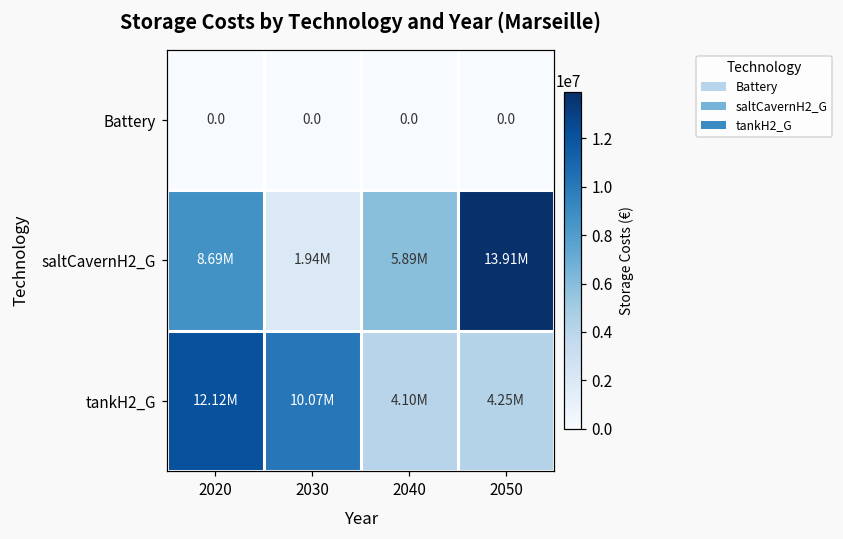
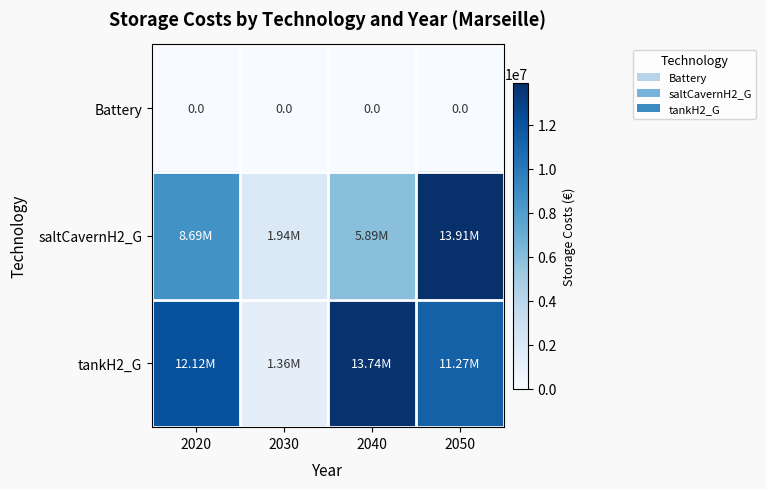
  {
    "Battery": {
      "2020": "0.0",
      "2030": "0.0",
      "2040": "0.0",
      "2050": "0.0"
    },
    "saltCavernH2_G": {
      "2020": "8.69M",
      "2030": "1.94M",
      "2040": "5.89M",
      "2050": "13.91M"
    },
    "tankH2_G": {
      "2020": "12.12M",
-     "2030": "10.07M",
-     "2040": "4.10M",
-     "2050": "4.25M"
+     "2030": "1.36M",
+     "2040": "13.74M",
+     "2050": "11.27M"
    }
  }
